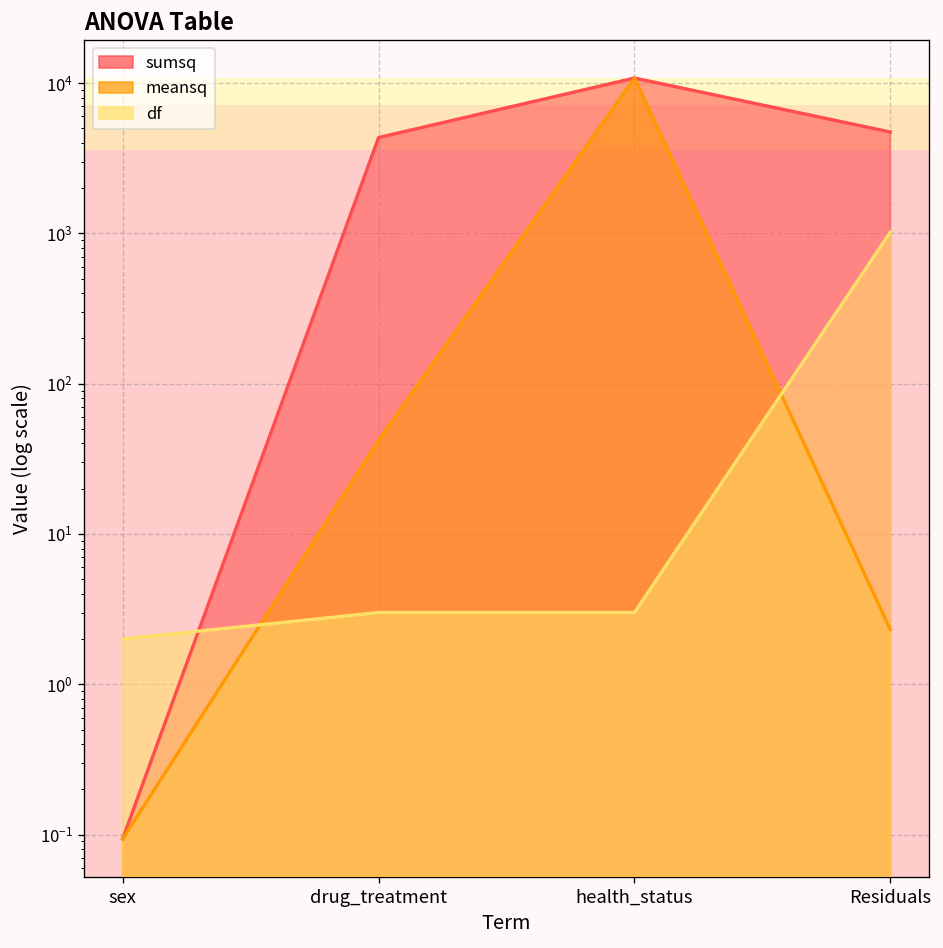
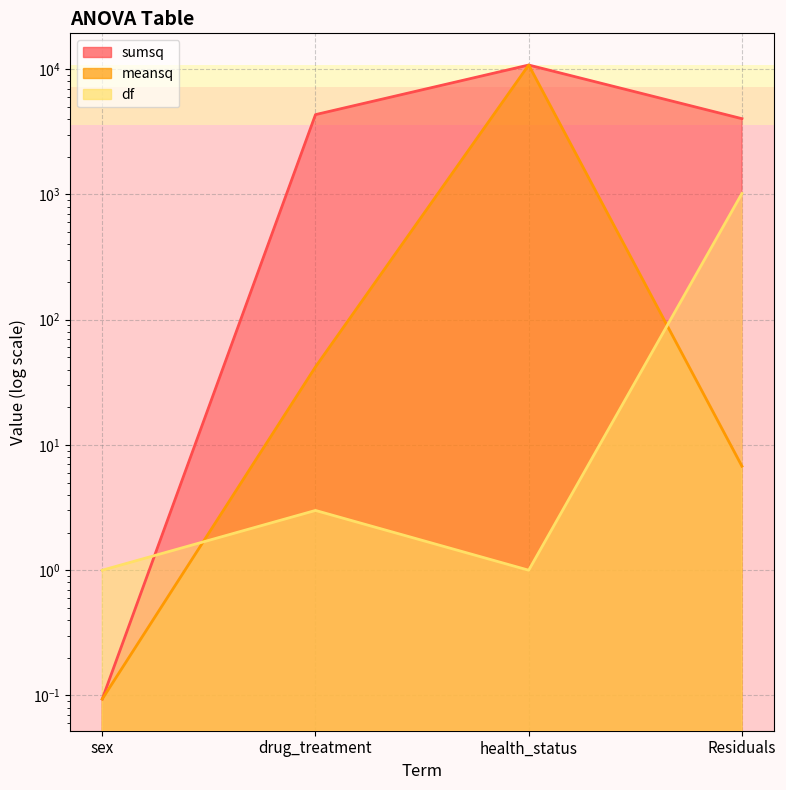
  {
    "sumsq": {
      "drug_treatment": 4300,
-     "Residuals": 4700
+     "Residuals": 4000
    },
    "meansq": {
      "drug_treatment": 42,
-     "Residuals": 2.3
+     "Residuals": 7
    },
    "df": {
-     "sex": 2,
+     "sex": 1,
      "drug_treatment": 3,
-     "health_status": 3,
+     "health_status": 1,
      "Residuals": 1000
    }
  }
